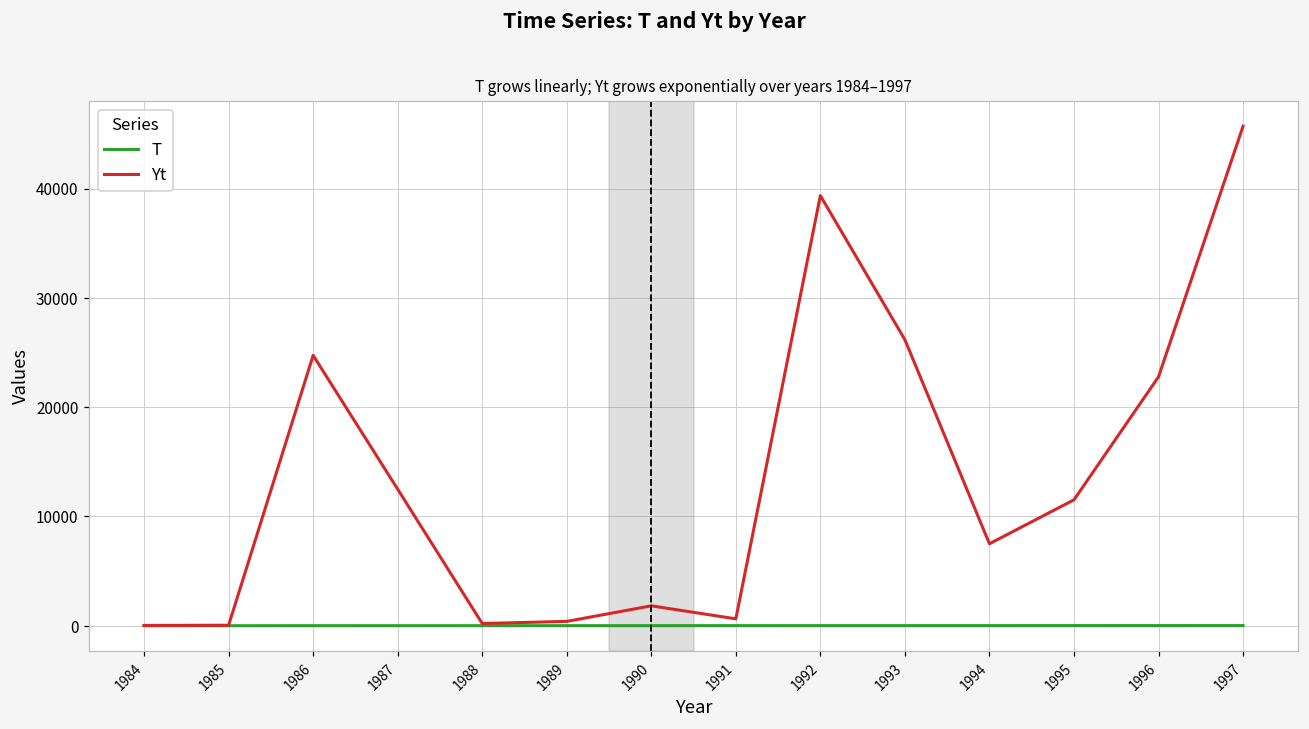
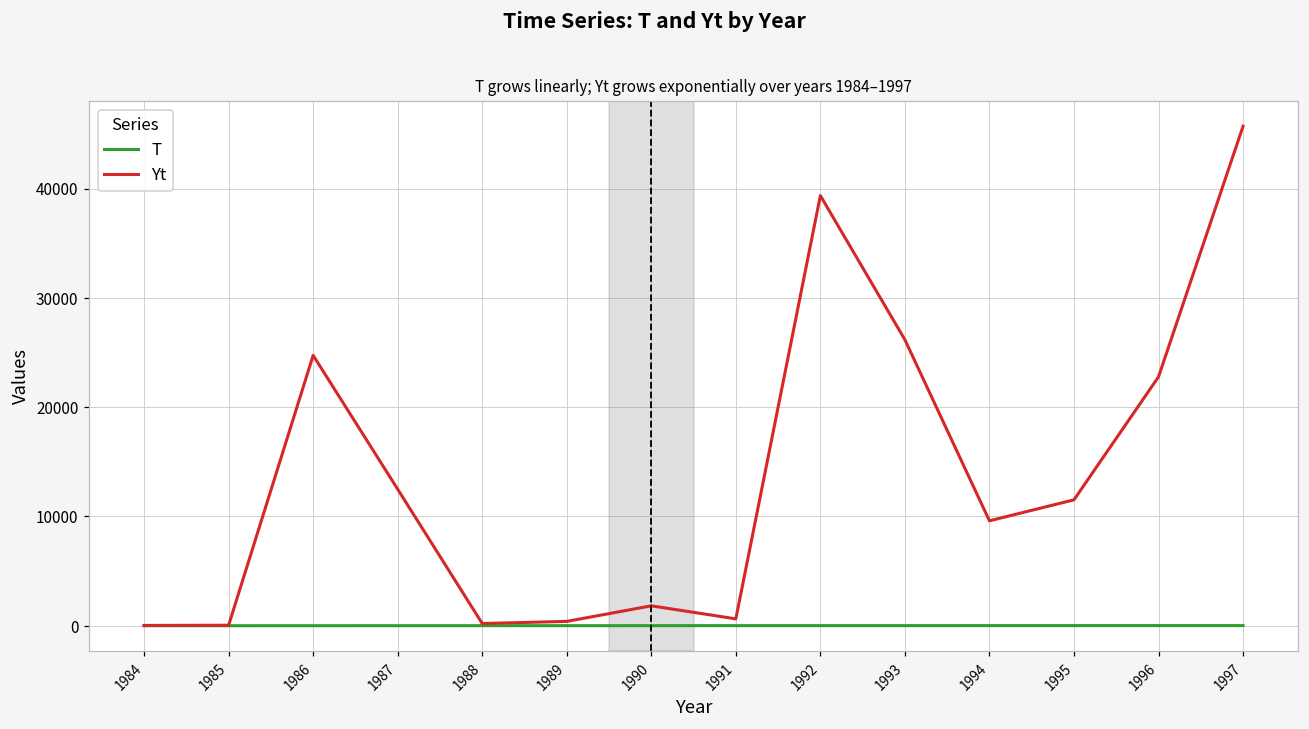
  {
    "T": {
      "1986": 0,
      "1987": 0,
      "1989": 0,
      "1990": 0,
      "1991": 0,
      "1992": 0,
      "1993": 0,
      "1994": 0,
      "1995": 0,
      "1996": 0,
      "1997": 0
    },
    "Yt": {
      "1986": 25000,
      "1987": 12000,
      "1989": 0,
      "1990": 2000,
      "1991": 1000,
      "1992": 39000,
      "1993": 26000,
-     "1994": 8000,
+     "1994": 10000,
      "1995": 12000,
      "1996": 23000,
      "1997": 46000
    }
  }
